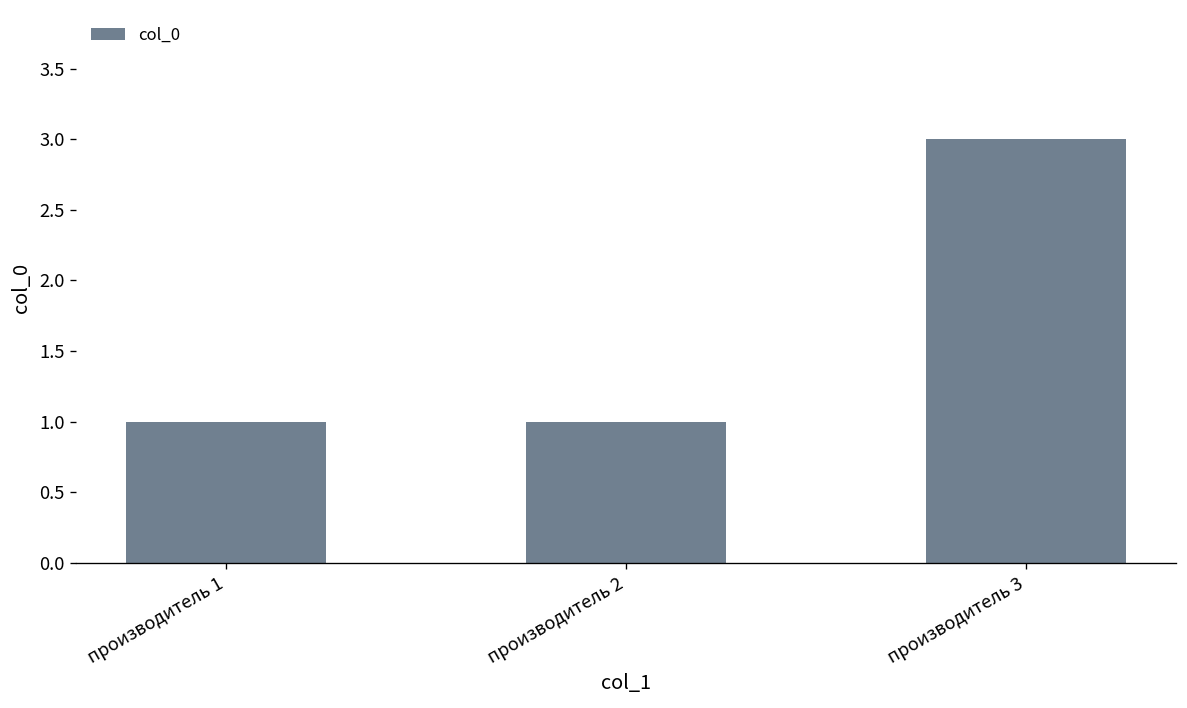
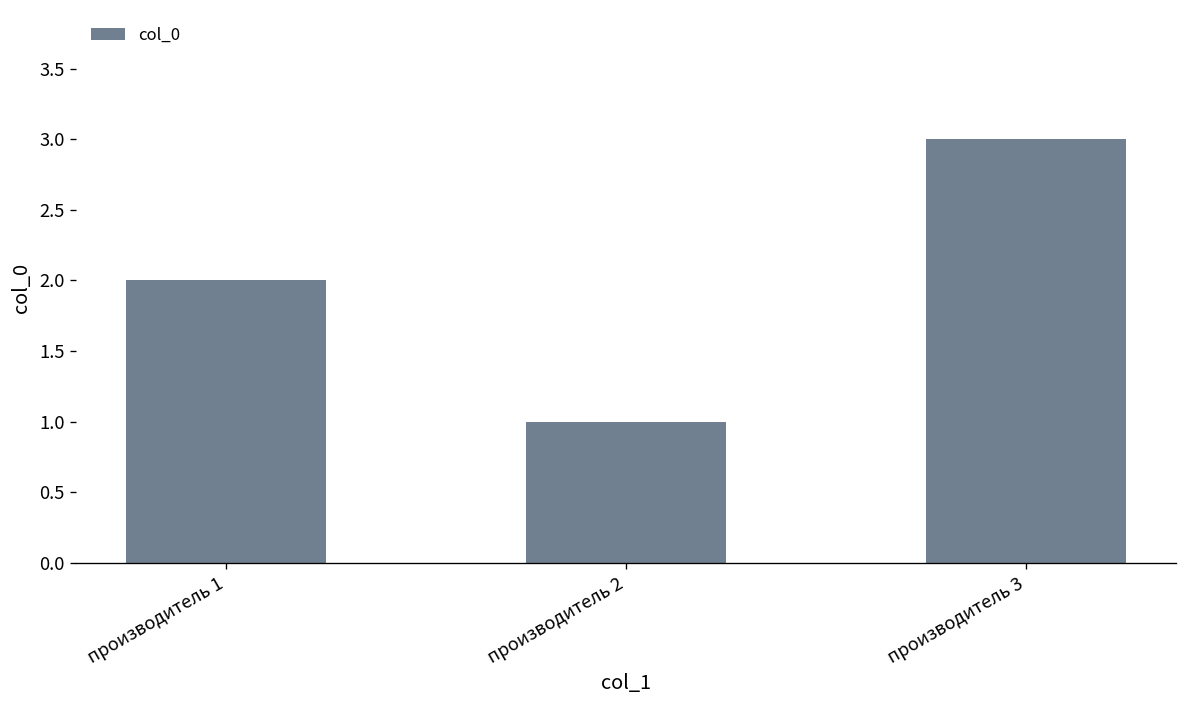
  {
-   "производитель 1": 1,
+   "производитель 1": 2,
    "производитель 2": 1,
    "производитель 3": 3
  }
